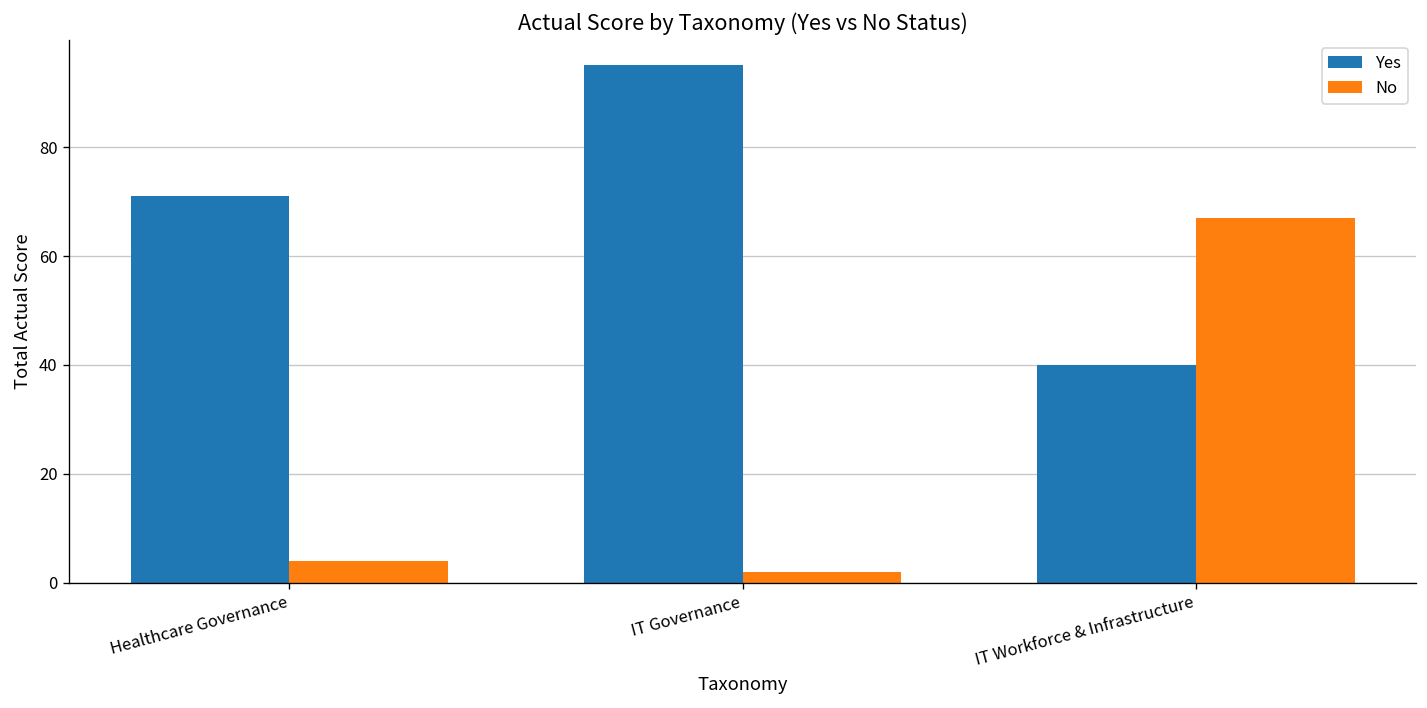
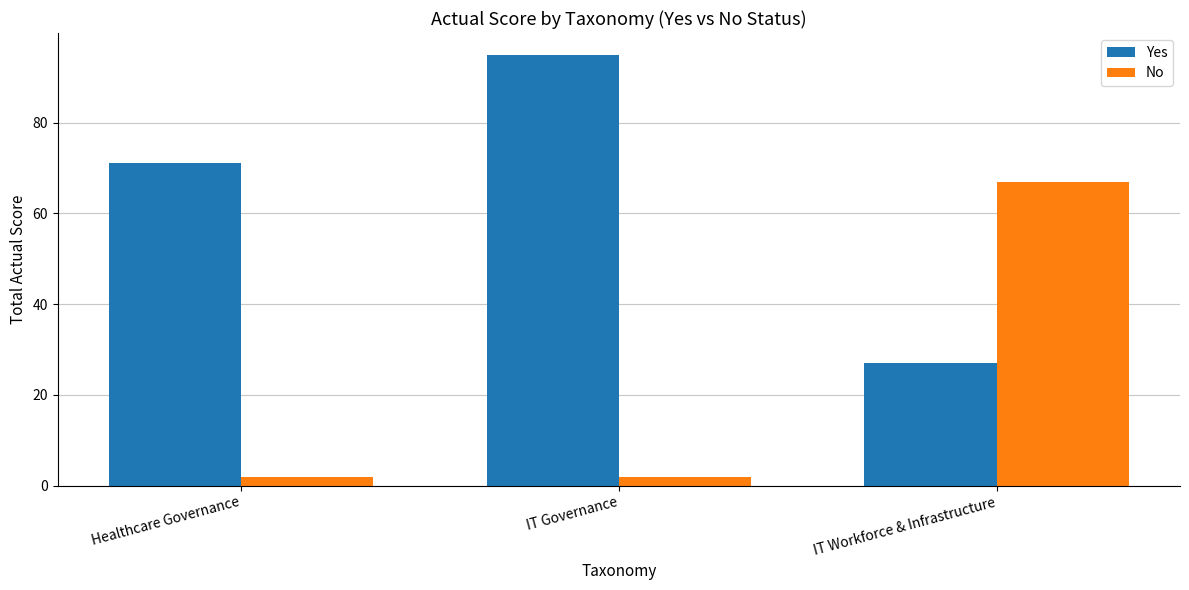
  {
    "Yes": {
      "Healthcare Governance": 71,
      "IT Governance": 95,
-     "IT Workforce & Infrastructure": 40
+     "IT Workforce & Infrastructure": 27
    },
    "No": {
-     "Healthcare Governance": 4,
+     "Healthcare Governance": 2,
      "IT Governance": 2,
      "IT Workforce & Infrastructure": 67
    }
  }
